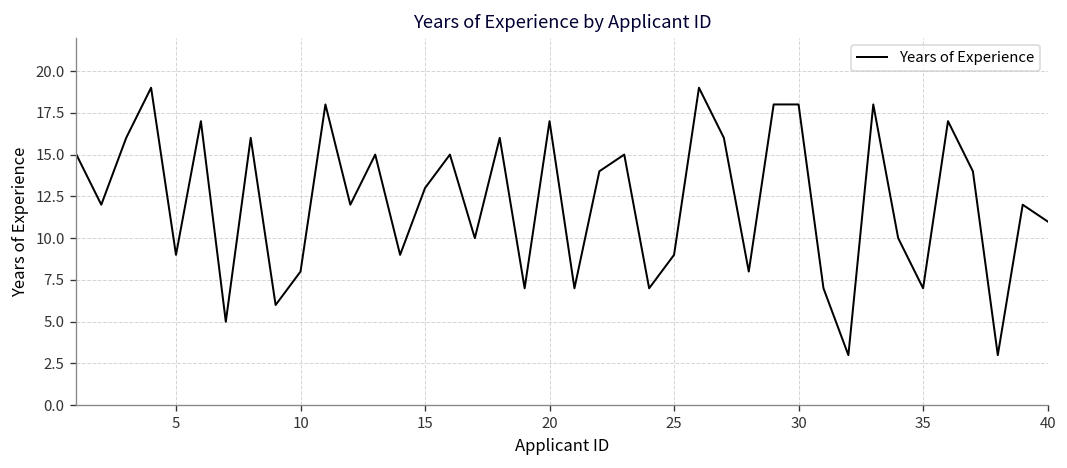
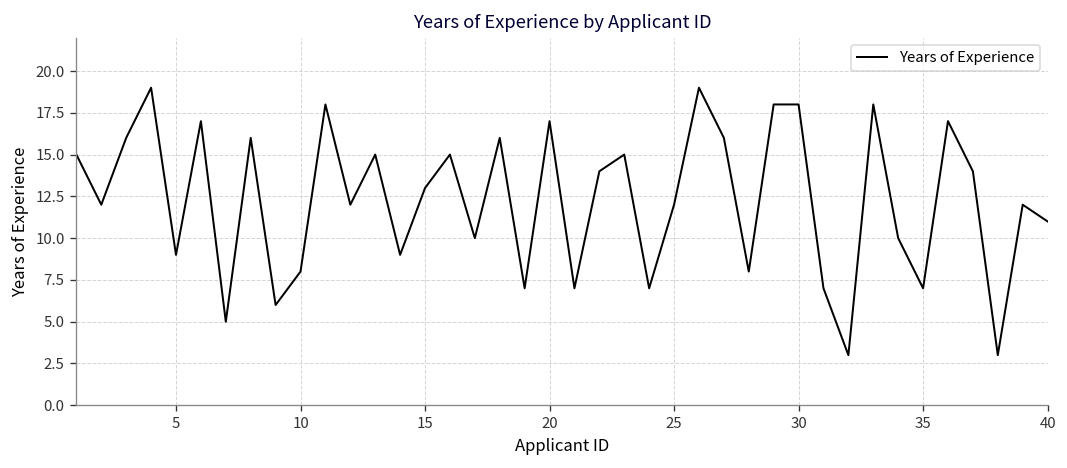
  {
    "5": 9,
    "10": 8,
    "15": 13,
    "20": 17,
-   "25": 9,
+   "25": 12,
    "30": 18,
    "35": 7,
    "40": 11
  }
